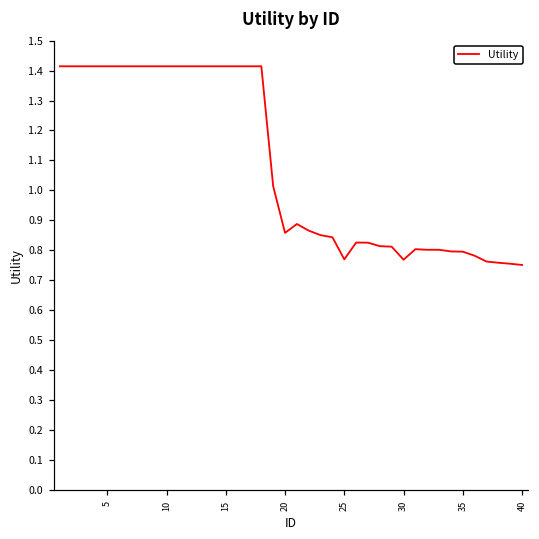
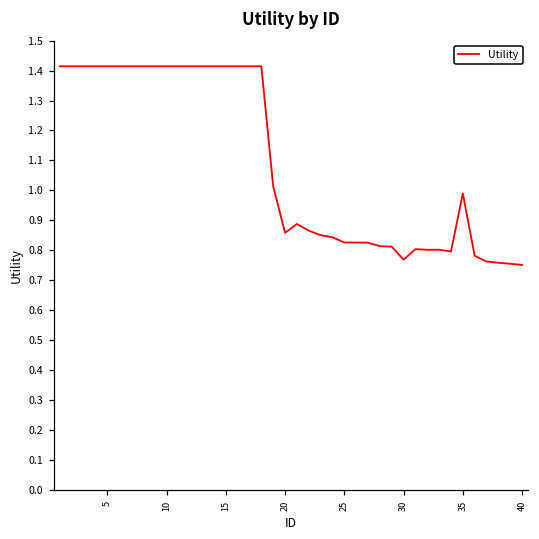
  {
    "5": 1.41,
    "10": 1.41,
    "15": 1.41,
    "20": 0.86,
-   "25": 0.77,
+   "25": 0.83,
    "30": 0.77,
-   "35": 0.80,
+   "35": 0.99,
    "40": 0.75
  }
